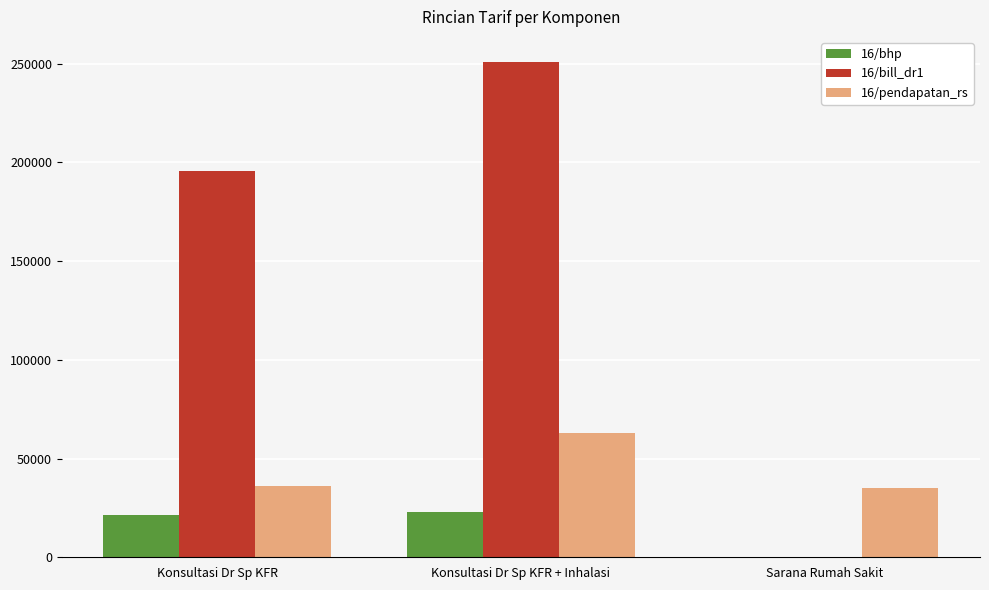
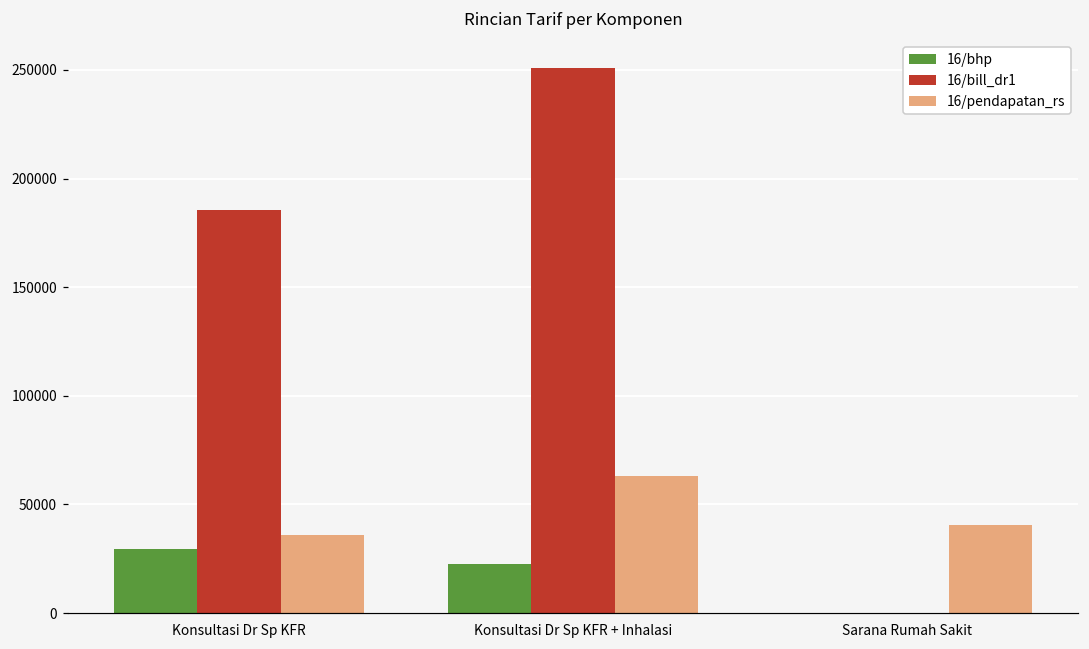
  {
    "16/bhp": {
-     "Konsultasi Dr Sp KFR": 21000,
+     "Konsultasi Dr Sp KFR": 30000,
      "Konsultasi Dr Sp KFR + Inhalasi": 23000,
      "Sarana Rumah Sakit": 0
    },
    "16/bill_dr1": {
-     "Konsultasi Dr Sp KFR": 196000,
+     "Konsultasi Dr Sp KFR": 186000,
      "Konsultasi Dr Sp KFR + Inhalasi": 251000,
      "Sarana Rumah Sakit": 0
    },
    "16/pendapatan_rs": {
      "Konsultasi Dr Sp KFR": 36000,
      "Konsultasi Dr Sp KFR + Inhalasi": 63000,
-     "Sarana Rumah Sakit": 35000
+     "Sarana Rumah Sakit": 41000
    }
  }
